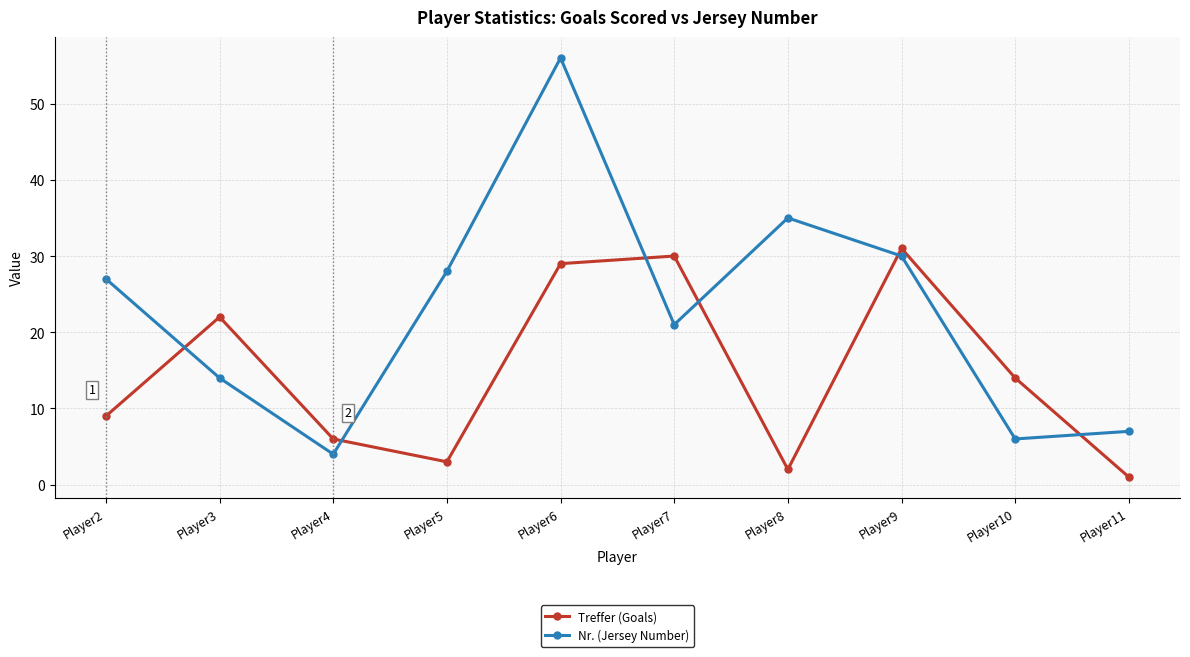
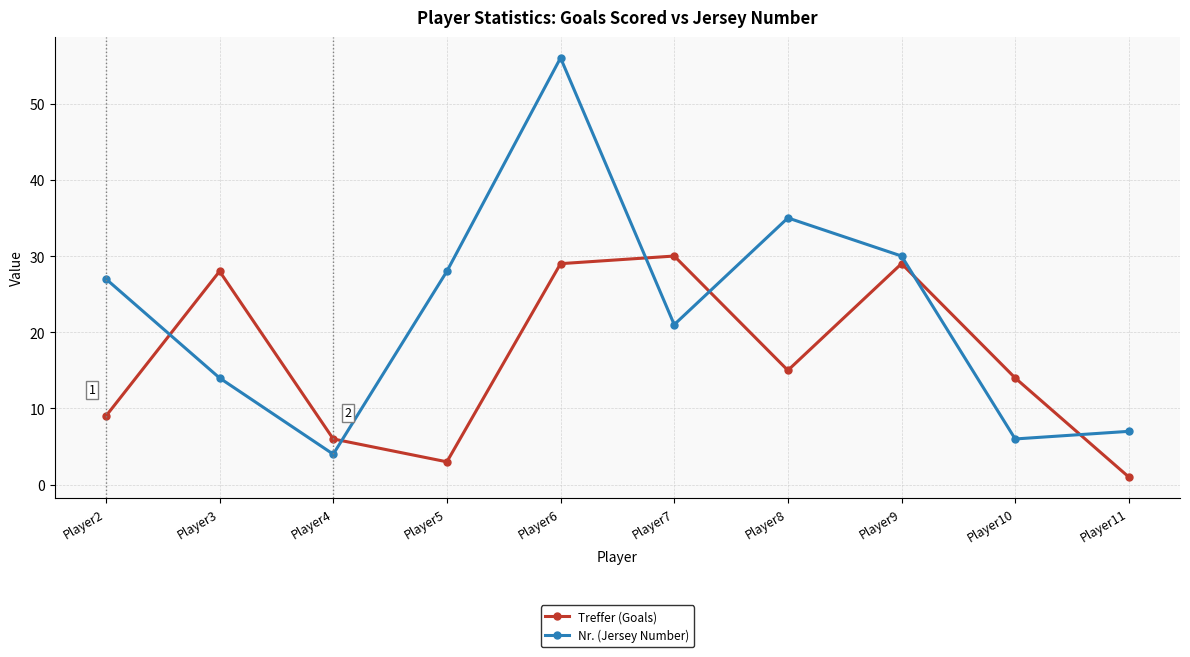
  {
    "Treffer (Goals)": {
-     "Player3": 22,
+     "Player3": 28,
      "Player5": 3,
      "Player6": 29,
      "Player7": 30,
-     "Player8": 2,
-     "Player9": 31,
+     "Player8": 15,
+     "Player9": 29,
      "Player10": 14,
      "Player11": 1
    },
    "Nr. (Jersey Number)": {
      "Player2": 27,
      "Player3": 14,
      "Player4": 4,
      "Player5": 28,
      "Player6": 56,
      "Player7": 21,
      "Player8": 35,
      "Player9": 30,
      "Player10": 6,
      "Player11": 7
    }
  }
